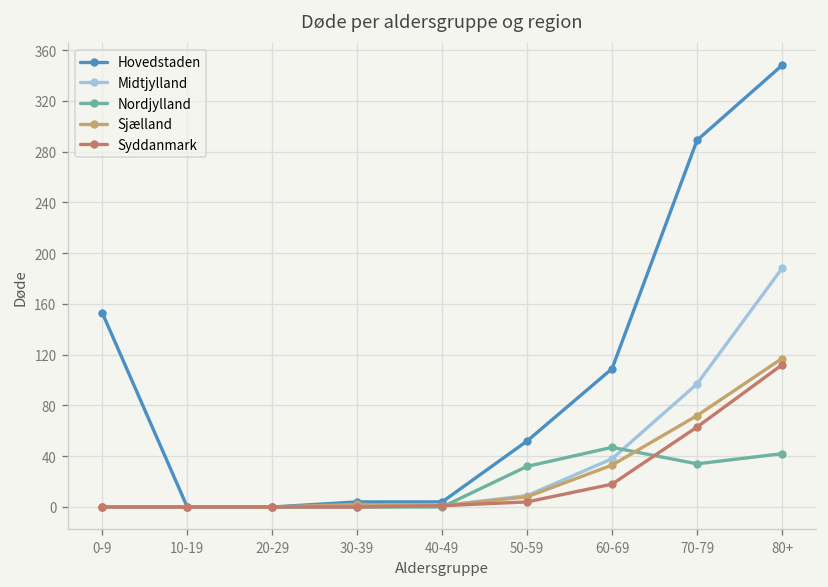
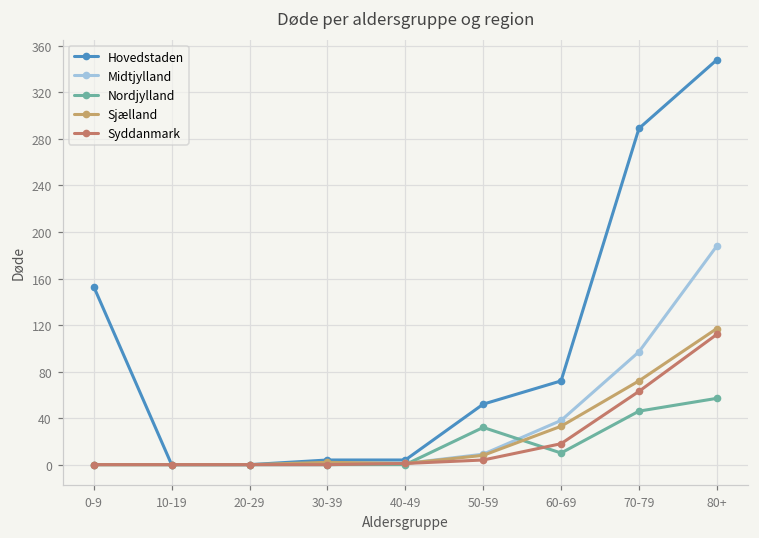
  {
    "Hovedstaden": {
      "0-9": 153,
      "40-49": 4,
      "50-59": 52,
-     "60-69": 109,
+     "60-69": 72,
      "70-79": 289,
      "80+": 348
    },
    "Midtjylland": {
      "60-69": 38,
      "70-79": 97,
      "80+": 188
    },
    "Nordjylland": {
      "50-59": 32,
-     "60-69": 47,
-     "70-79": 34,
-     "80+": 42
+     "60-69": 10,
+     "70-79": 46,
+     "80+": 57
    }
  }
